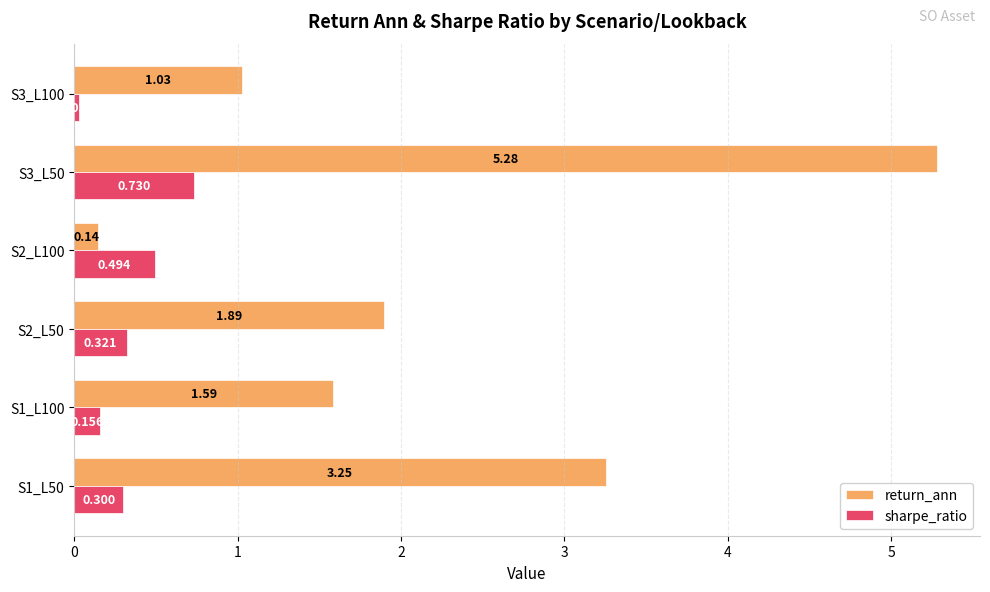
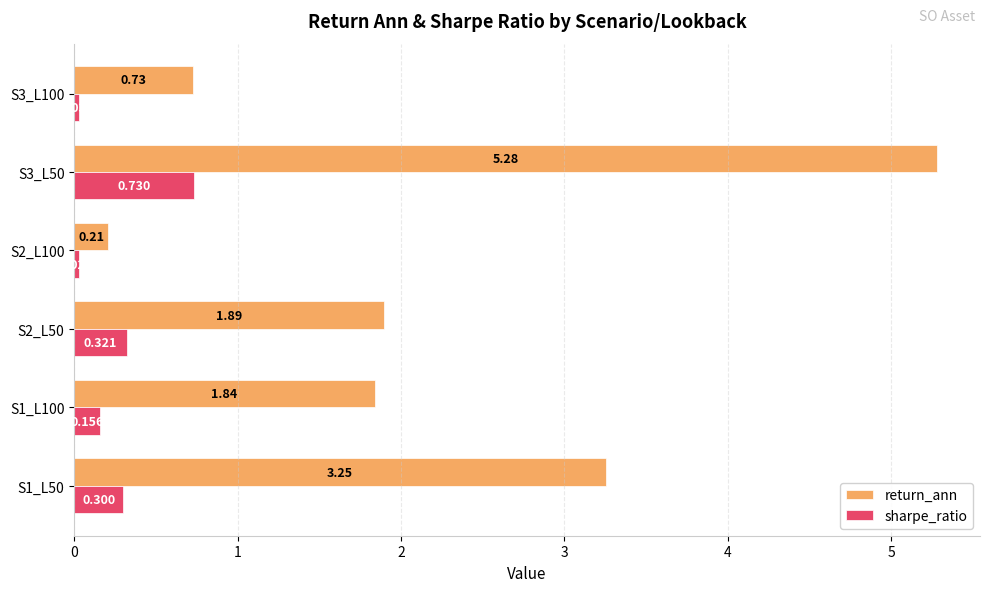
  {
    "return_ann": {
-     "S3_L100": 1.03,
+     "S3_L100": 0.73,
      "S3_L50": 5.28,
-     "S2_L100": 0.14,
+     "S2_L100": 0.21,
      "S2_L50": 1.89,
-     "S1_L100": 1.59,
+     "S1_L100": 1.84,
      "S1_L50": 3.25
    },
    "sharpe_ratio": {
      "S3_L100": 0.03,
-     "S2_L100": 0.49
+     "S2_L100": 0.03
    }
  }
